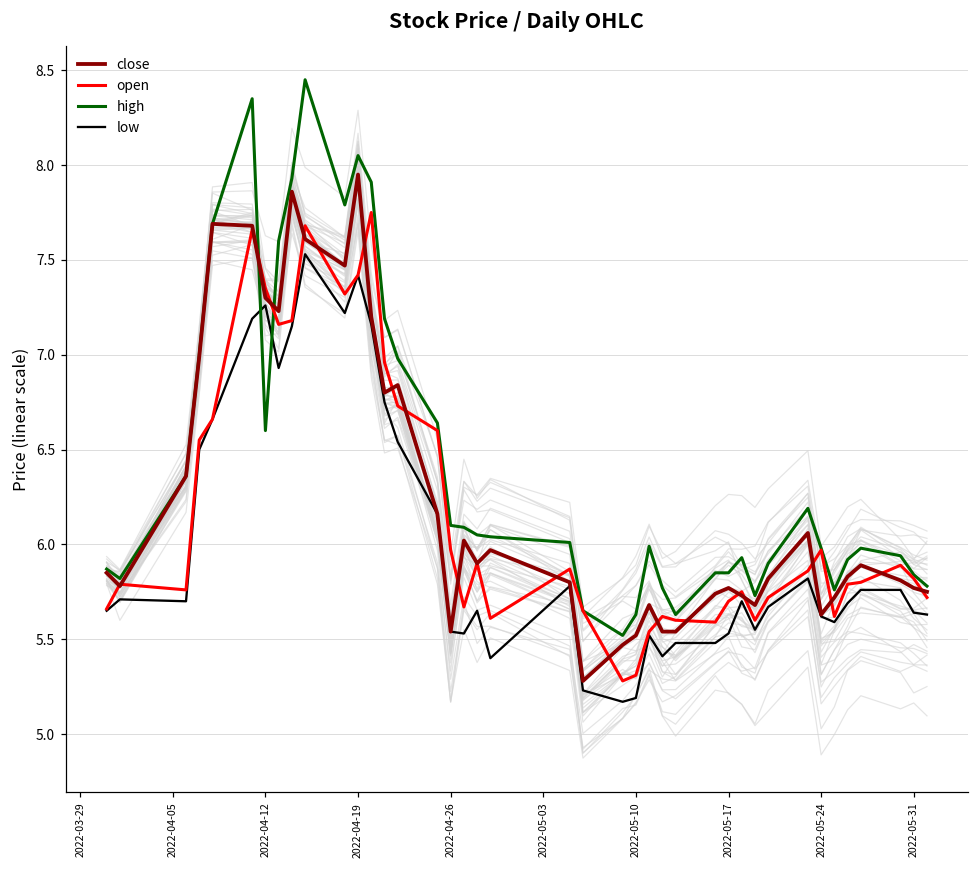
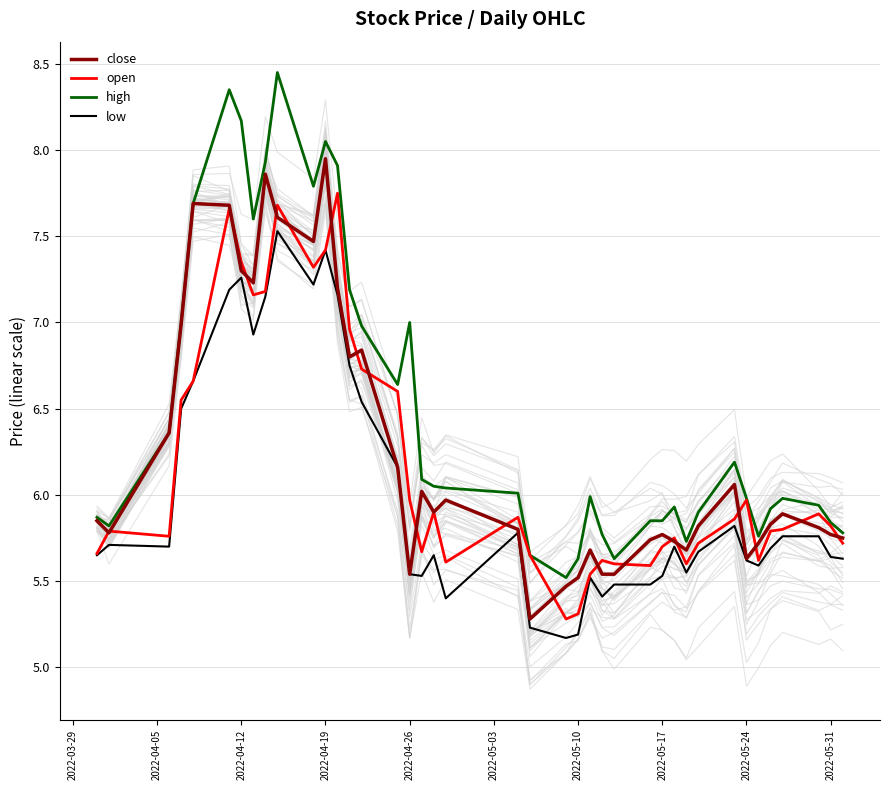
  {
    "close": {
      "2022-05-31": 5.77
    },
    "open": {
      "2022-04-26": 5.97,
      "2022-05-17": 5.70
    },
    "high": {
-     "2022-04-12": 6.60,
-     "2022-04-26": 6.1,
+     "2022-04-12": 8.17,
+     "2022-04-26": 7.0,
      "2022-05-17": 5.85
    }
  }
